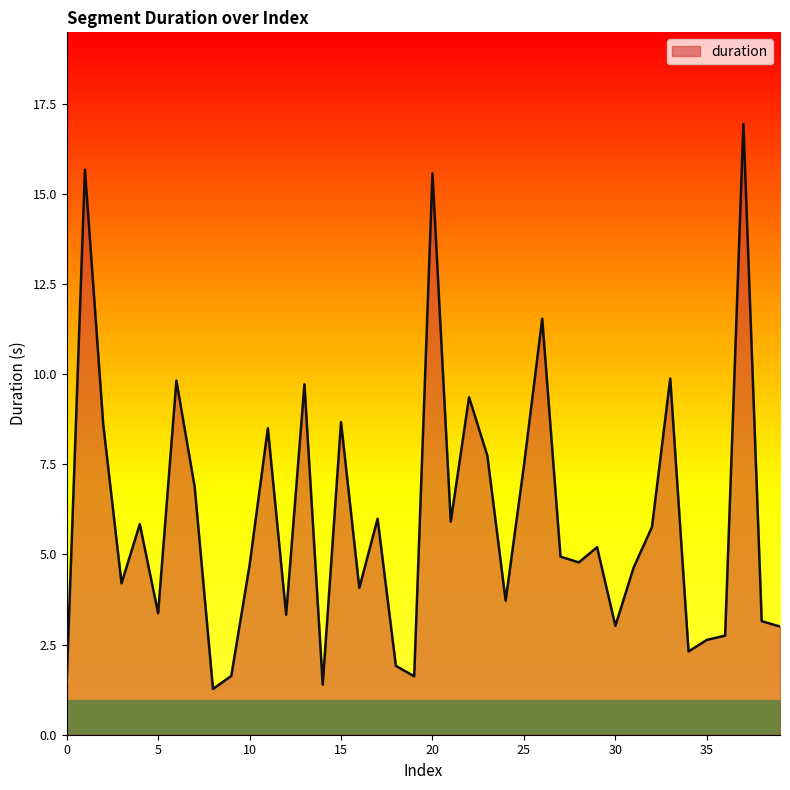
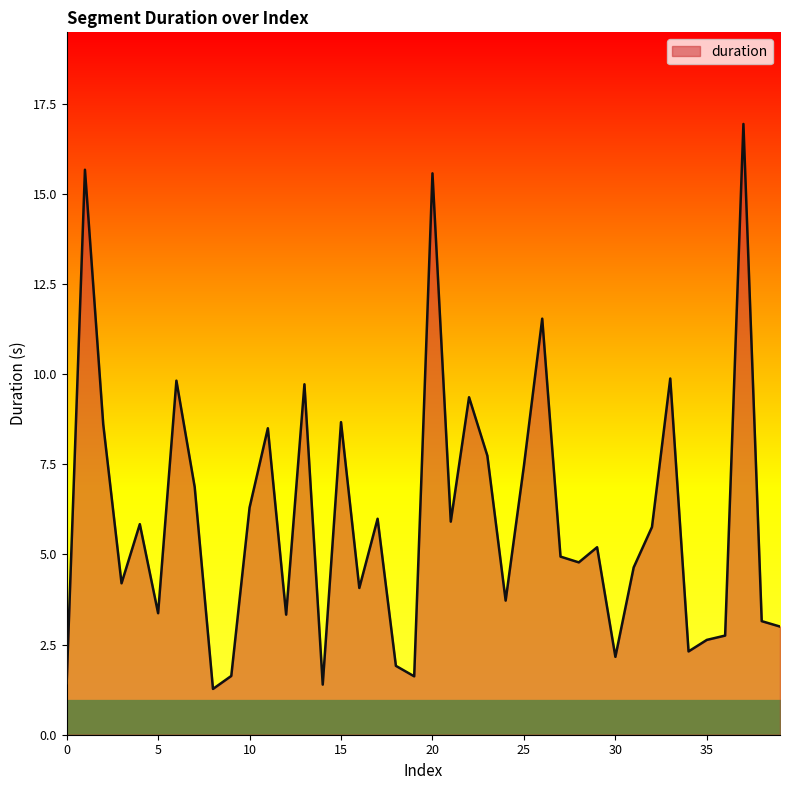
  {
    "0": 1.4,
    "5": 3.4,
-   "10": 4.7,
+   "10": 6.3,
    "15": 8.7,
    "20": 15.6,
    "25": 7.5,
-   "30": 3.0,
+   "30": 2.2,
    "35": 2.6
  }
